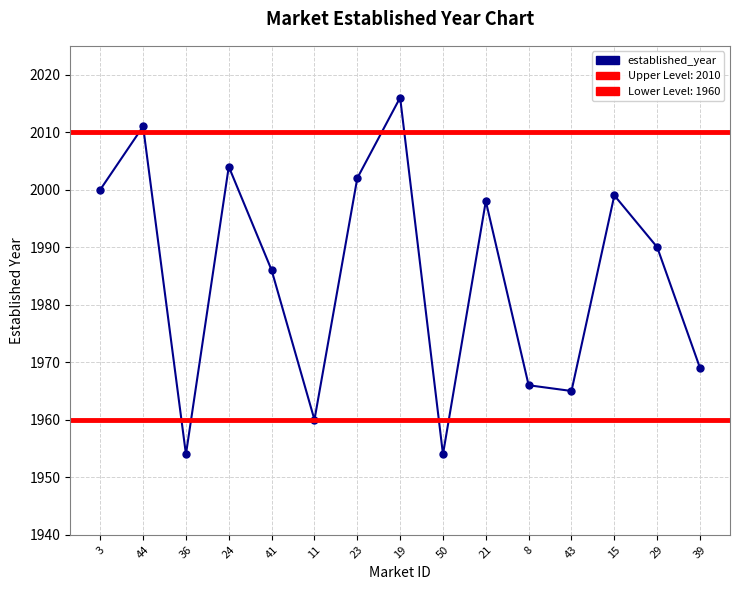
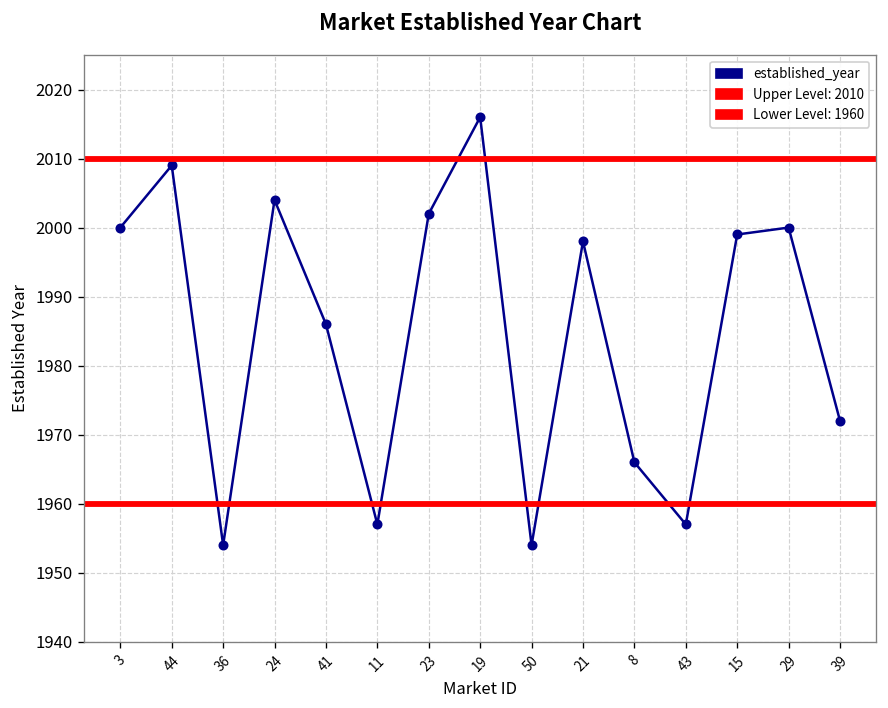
  {
    "3": 2000,
-   "44": 2011,
+   "44": 2009,
    "36": 1954,
    "24": 2004,
    "41": 1986,
-   "11": 1960,
+   "11": 1957,
    "23": 2002,
    "19": 2016,
    "50": 1954,
    "21": 1998,
    "8": 1966,
-   "43": 1965,
+   "43": 1957,
    "15": 1999,
-   "29": 1990,
-   "39": 1969
+   "29": 2000,
+   "39": 1972
  }
